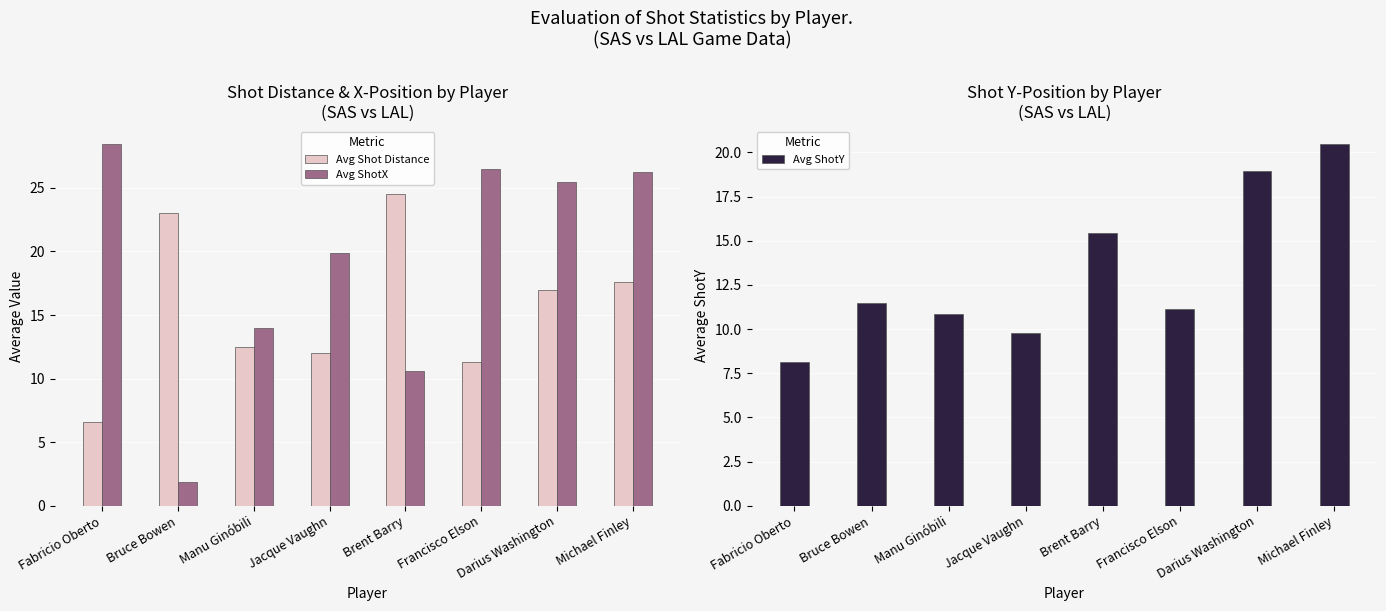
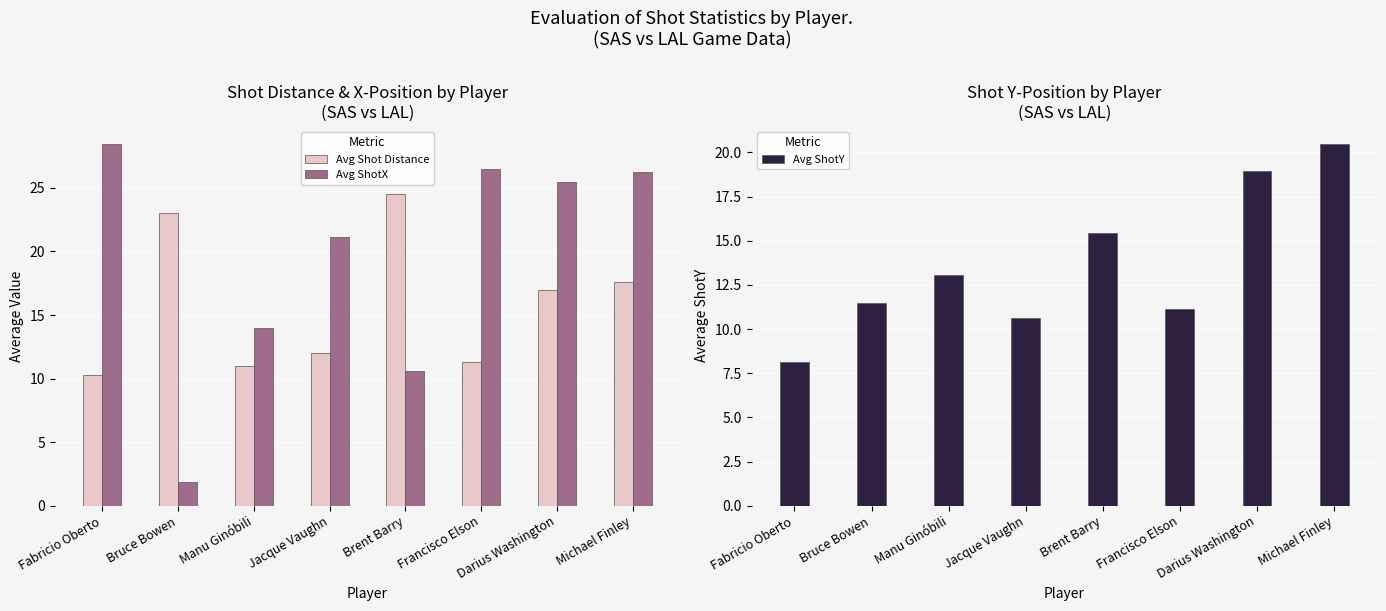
  {
    "Shot Distance & X-Position by Player (SAS vs LAL)": {
      "Avg Shot Distance": {
-       "Fabricio Oberto": 6.6,
+       "Fabricio Oberto": 10.3,
        "Bruce Bowen": 23.0,
-       "Manu Ginóbili": 12.5,
+       "Manu Ginóbili": 11.0,
        "Jacque Vaughn": 12.0,
        "Brent Barry": 24.5,
        "Francisco Elson": 11.3,
        "Darius Washington": 17.0,
        "Michael Finley": 17.6
      },
      "Avg ShotX": {
        "Fabricio Oberto": 28.5,
        "Bruce Bowen": 1.9,
        "Manu Ginóbili": 14.0,
-       "Jacque Vaughn": 19.9,
+       "Jacque Vaughn": 21.1,
        "Brent Barry": 10.6,
        "Francisco Elson": 26.5,
        "Darius Washington": 25.4,
        "Michael Finley": 26.3
      }
    },
    "Shot Y-Position by Player (SAS vs LAL)": {
      "Fabricio Oberto": 8.1,
      "Bruce Bowen": 11.5,
-     "Manu Ginóbili": 10.8,
-     "Jacque Vaughn": 9.8,
+     "Manu Ginóbili": 13.0,
+     "Jacque Vaughn": 10.7,
      "Brent Barry": 15.4,
      "Francisco Elson": 11.2,
      "Darius Washington": 18.9,
      "Michael Finley": 20.5
    }
  }
